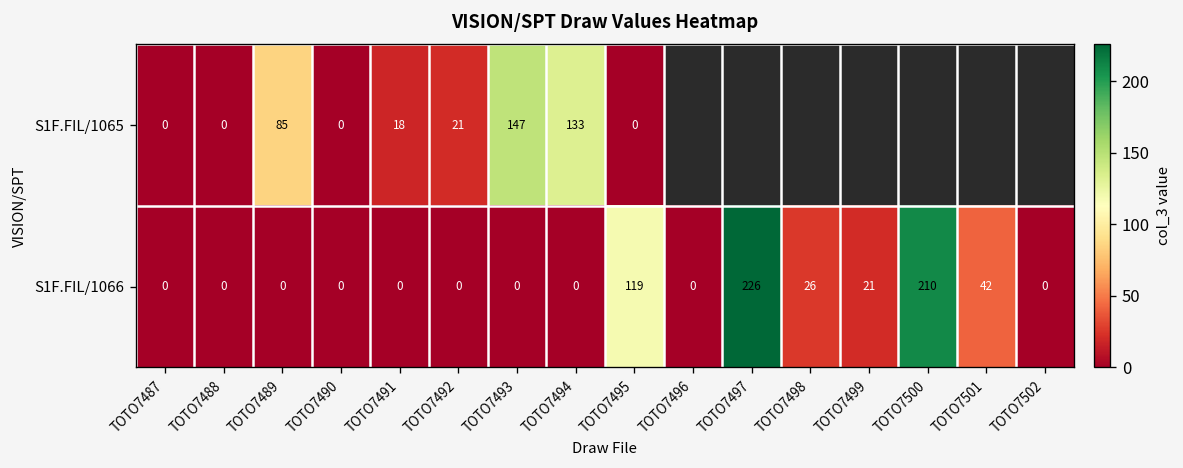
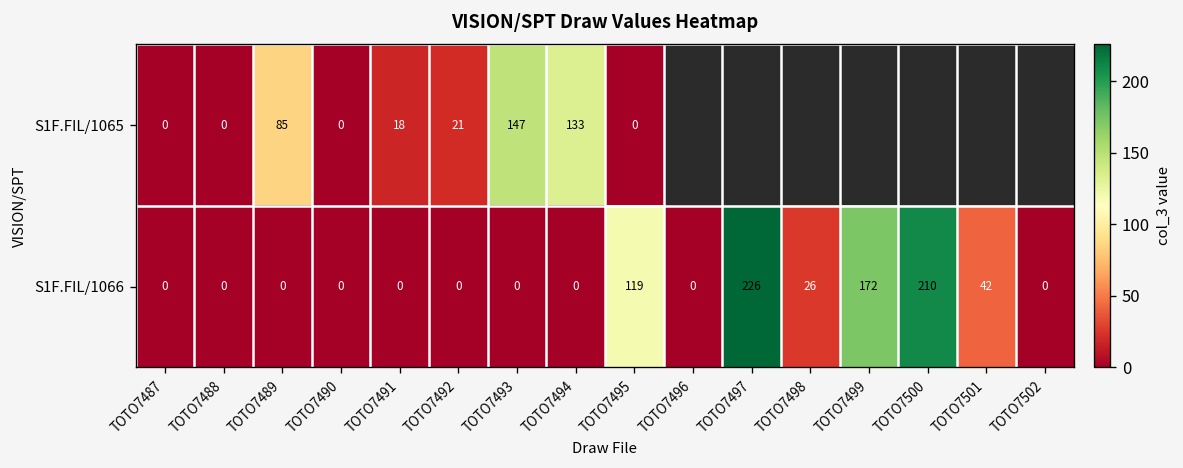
  {
    "S1F.FIL/1065": {
      "TOTO7487": 0,
      "TOTO7488": 0,
      "TOTO7489": 85,
      "TOTO7490": 0,
      "TOTO7491": 18,
      "TOTO7492": 21,
      "TOTO7493": 147,
      "TOTO7494": 133,
      "TOTO7495": 0
    },
    "S1F.FIL/1066": {
      "TOTO7487": 0,
      "TOTO7488": 0,
      "TOTO7489": 0,
      "TOTO7490": 0,
      "TOTO7491": 0,
      "TOTO7492": 0,
      "TOTO7493": 0,
      "TOTO7494": 0,
      "TOTO7495": 119,
      "TOTO7496": 0,
      "TOTO7497": 226,
      "TOTO7498": 26,
-     "TOTO7499": 21,
+     "TOTO7499": 172,
      "TOTO7500": 210,
      "TOTO7501": 42,
      "TOTO7502": 0
    }
  }
